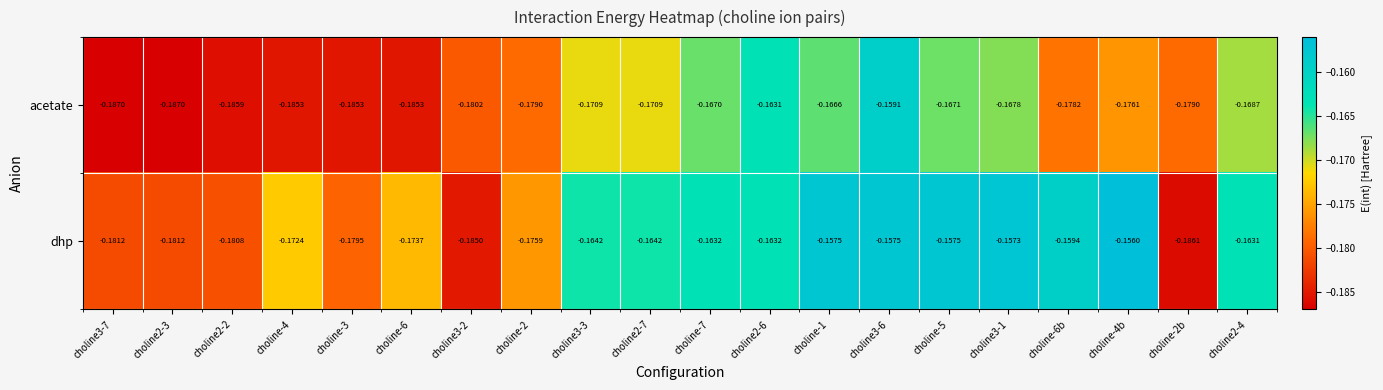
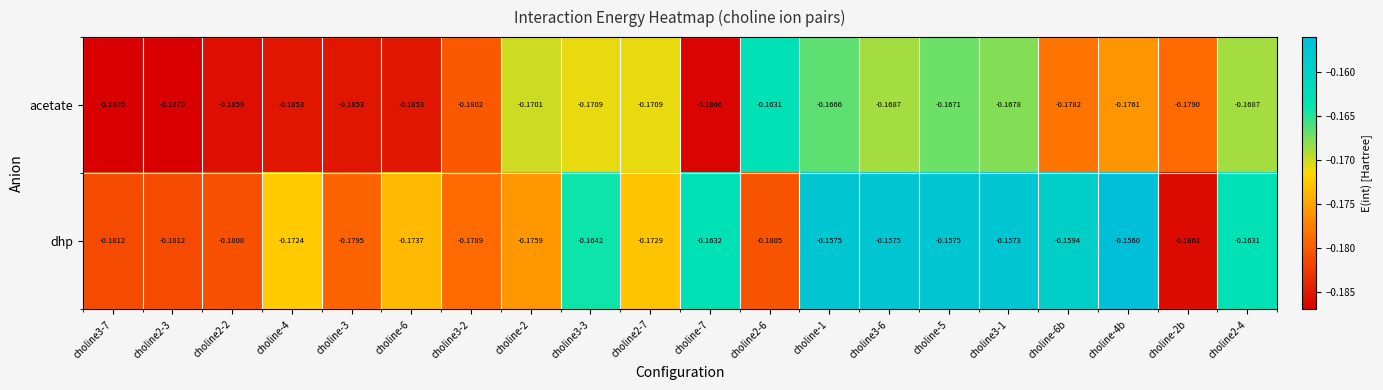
  {
    "acetate": {
      "choline3-7": -0.1870,
      "choline2-3": -0.1870,
      "choline2-2": -0.1859,
      "choline-4": -0.1853,
      "choline-3": -0.1853,
      "choline-6": -0.1853,
      "choline3-2": -0.1802,
-     "choline-2": -0.1790,
+     "choline-2": -0.1701,
      "choline3-3": -0.1709,
      "choline2-7": -0.1709,
-     "choline-7": -0.1670,
+     "choline-7": -0.1866,
      "choline2-6": -0.1631,
      "choline-1": -0.1666,
-     "choline3-6": -0.1591,
+     "choline3-6": -0.1687,
      "choline-5": -0.1671,
      "choline3-1": -0.1678,
      "choline-6b": -0.1782,
      "choline-4b": -0.1761,
      "choline-2b": -0.1790,
      "choline2-4": -0.1687
    },
    "dhp": {
      "choline3-7": -0.1812,
      "choline2-3": -0.1812,
      "choline2-2": -0.1808,
      "choline-4": -0.1724,
      "choline-3": -0.1795,
      "choline-6": -0.1737,
-     "choline3-2": -0.1850,
+     "choline3-2": -0.1789,
      "choline-2": -0.1759,
      "choline3-3": -0.1642,
-     "choline2-7": -0.1642,
+     "choline2-7": -0.1729,
      "choline-7": -0.1632,
-     "choline2-6": -0.1632,
+     "choline2-6": -0.1805,
      "choline-1": -0.1575,
      "choline3-6": -0.1575,
      "choline-5": -0.1575,
      "choline3-1": -0.1573,
      "choline-6b": -0.1594,
      "choline-4b": -0.1560,
      "choline-2b": -0.1861,
      "choline2-4": -0.1631
    }
  }
